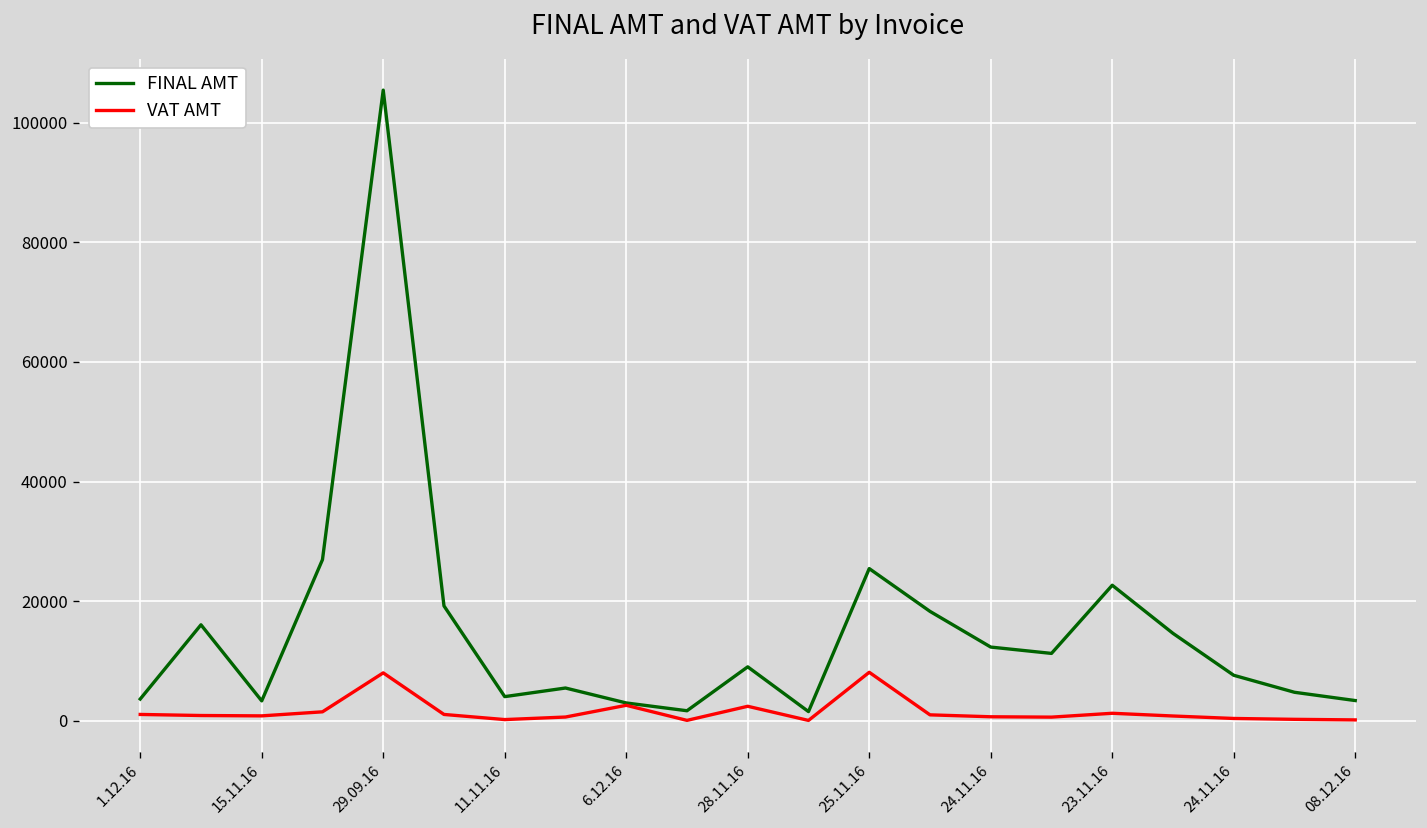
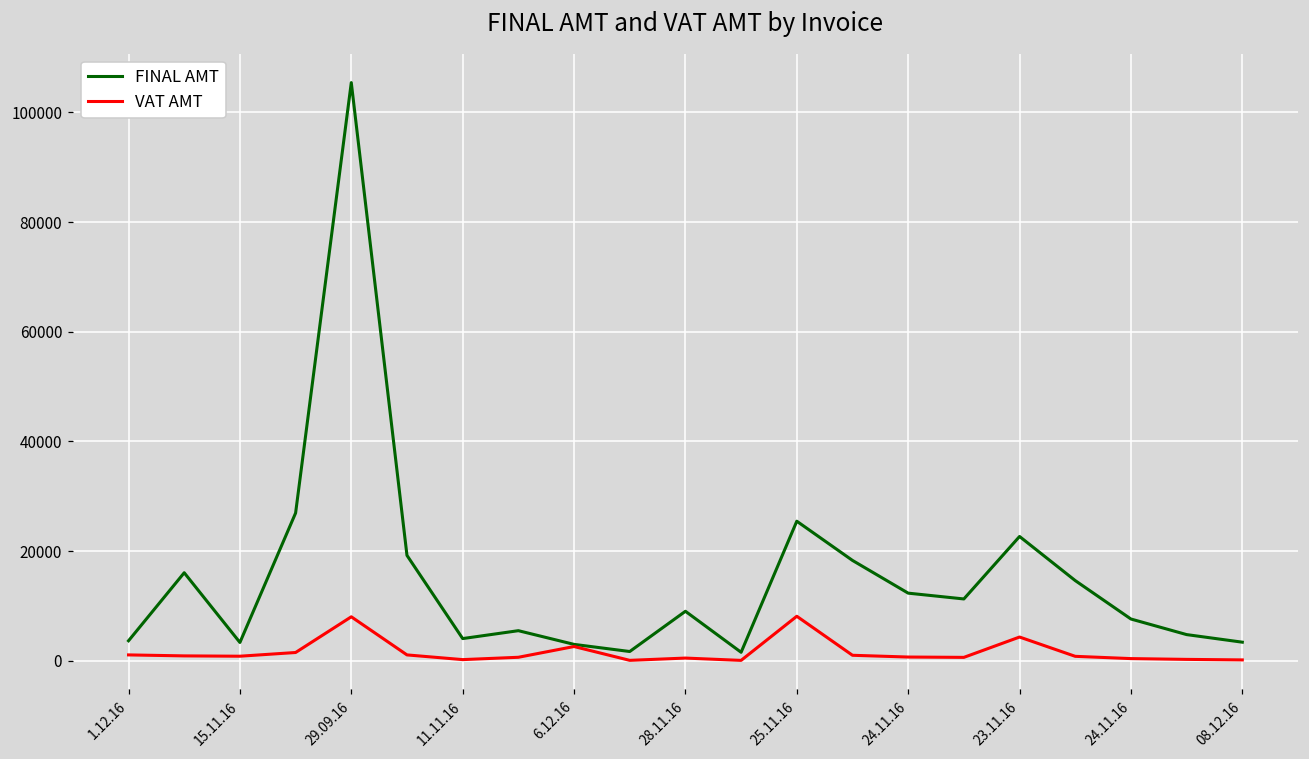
  {
    "FINAL AMT": {
      "1.12.16": 4000,
      "15.11.16": 3000,
      "29.09.16": 105000,
      "11.11.16": 4000,
      "28.11.16": 9000,
      "25.11.16": 25000,
      "23.11.16": 23000,
      "08.12.16": 3000
    },
    "VAT AMT": {
      "1.12.16": 1000,
      "15.11.16": 1000,
      "29.09.16": 8000,
      "11.11.16": 0,
-     "28.11.16": 2000,
+     "28.11.16": 1000,
      "25.11.16": 8000,
-     "23.11.16": 1000,
+     "23.11.16": 4000,
      "08.12.16": 0
    }
  }
